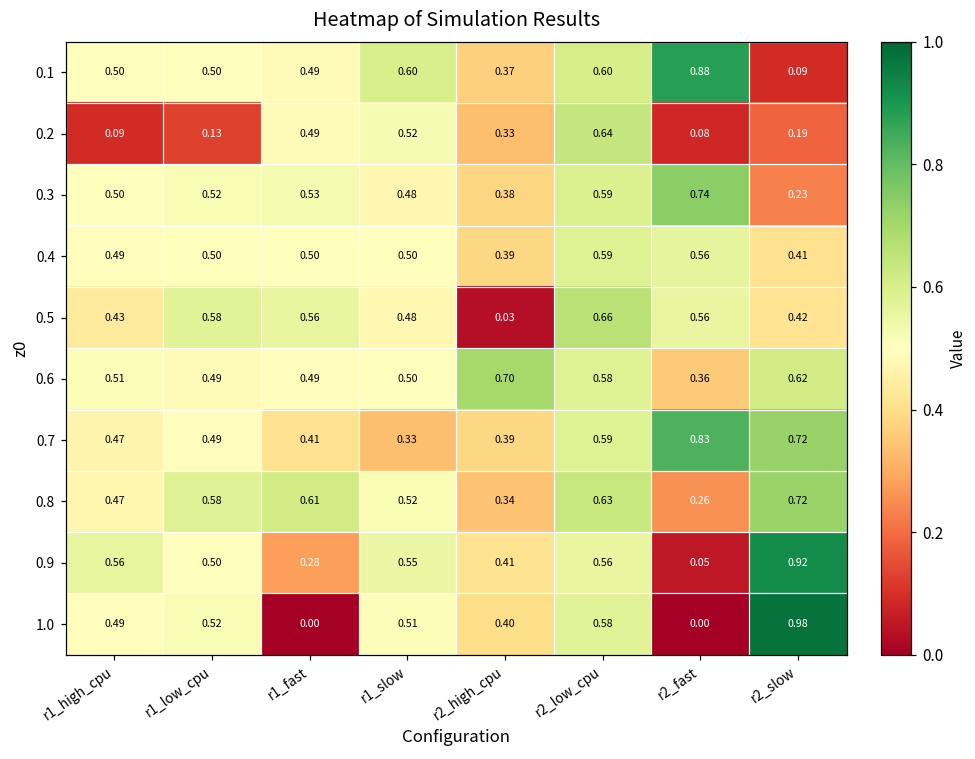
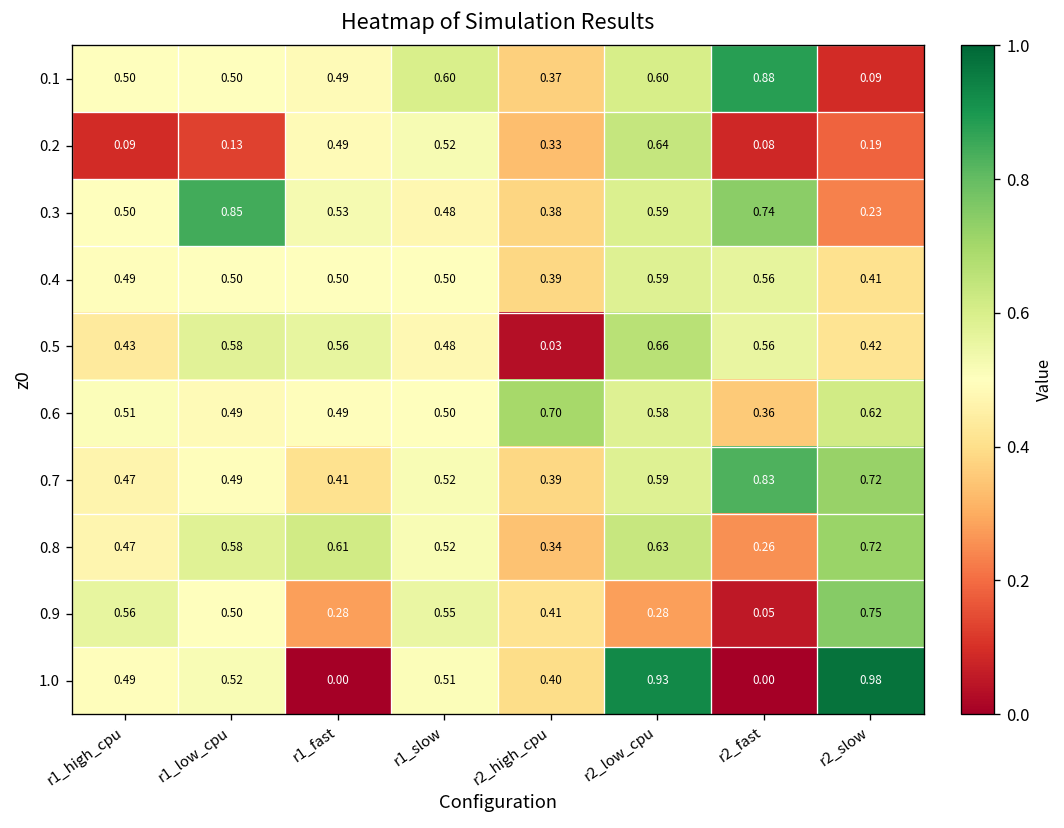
  {
    "0.1": {
      "r1_high_cpu": 0.50,
      "r1_low_cpu": 0.50,
      "r1_fast": 0.49,
      "r1_slow": 0.60,
      "r2_high_cpu": 0.37,
      "r2_low_cpu": 0.60,
      "r2_fast": 0.88,
      "r2_slow": 0.09
    },
    "0.2": {
      "r1_high_cpu": 0.09,
      "r1_low_cpu": 0.13,
      "r1_fast": 0.49,
      "r1_slow": 0.52,
      "r2_high_cpu": 0.33,
      "r2_low_cpu": 0.64,
      "r2_fast": 0.08,
      "r2_slow": 0.19
    },
    "0.3": {
      "r1_high_cpu": 0.50,
-     "r1_low_cpu": 0.52,
+     "r1_low_cpu": 0.85,
      "r1_fast": 0.53,
      "r1_slow": 0.48,
      "r2_high_cpu": 0.38,
      "r2_low_cpu": 0.59,
      "r2_fast": 0.74,
      "r2_slow": 0.23
    },
    "0.4": {
      "r1_high_cpu": 0.49,
      "r1_low_cpu": 0.50,
      "r1_fast": 0.50,
      "r1_slow": 0.50,
      "r2_high_cpu": 0.39,
      "r2_low_cpu": 0.59,
      "r2_fast": 0.56,
      "r2_slow": 0.41
    },
    "0.5": {
      "r1_high_cpu": 0.43,
      "r1_low_cpu": 0.58,
      "r1_fast": 0.56,
      "r1_slow": 0.48,
      "r2_high_cpu": 0.03,
      "r2_low_cpu": 0.66,
      "r2_fast": 0.56,
      "r2_slow": 0.42
    },
    "0.6": {
      "r1_high_cpu": 0.51,
      "r1_low_cpu": 0.49,
      "r1_fast": 0.49,
      "r1_slow": 0.50,
      "r2_high_cpu": 0.70,
      "r2_low_cpu": 0.58,
      "r2_fast": 0.36,
      "r2_slow": 0.62
    },
    "0.7": {
      "r1_high_cpu": 0.47,
      "r1_low_cpu": 0.49,
      "r1_fast": 0.41,
-     "r1_slow": 0.33,
+     "r1_slow": 0.52,
      "r2_high_cpu": 0.39,
      "r2_low_cpu": 0.59,
      "r2_fast": 0.83,
      "r2_slow": 0.72
    },
    "0.8": {
      "r1_high_cpu": 0.47,
      "r1_low_cpu": 0.58,
      "r1_fast": 0.61,
      "r1_slow": 0.52,
      "r2_high_cpu": 0.34,
      "r2_low_cpu": 0.63,
      "r2_fast": 0.26,
      "r2_slow": 0.72
    },
    "0.9": {
      "r1_high_cpu": 0.56,
      "r1_low_cpu": 0.50,
      "r1_fast": 0.28,
      "r1_slow": 0.55,
      "r2_high_cpu": 0.41,
-     "r2_low_cpu": 0.56,
+     "r2_low_cpu": 0.28,
      "r2_fast": 0.05,
-     "r2_slow": 0.92
+     "r2_slow": 0.75
    },
    "1.0": {
      "r1_high_cpu": 0.49,
      "r1_low_cpu": 0.52,
      "r1_fast": 0.00,
      "r1_slow": 0.51,
      "r2_high_cpu": 0.40,
-     "r2_low_cpu": 0.58,
+     "r2_low_cpu": 0.93,
      "r2_fast": 0.00,
      "r2_slow": 0.98
    }
  }
